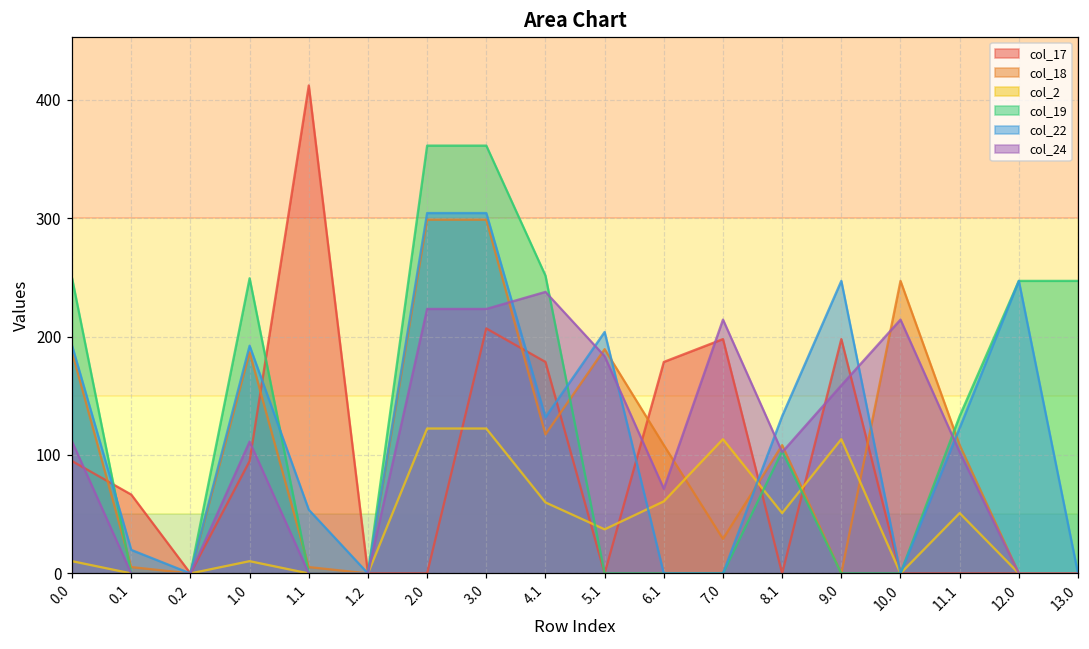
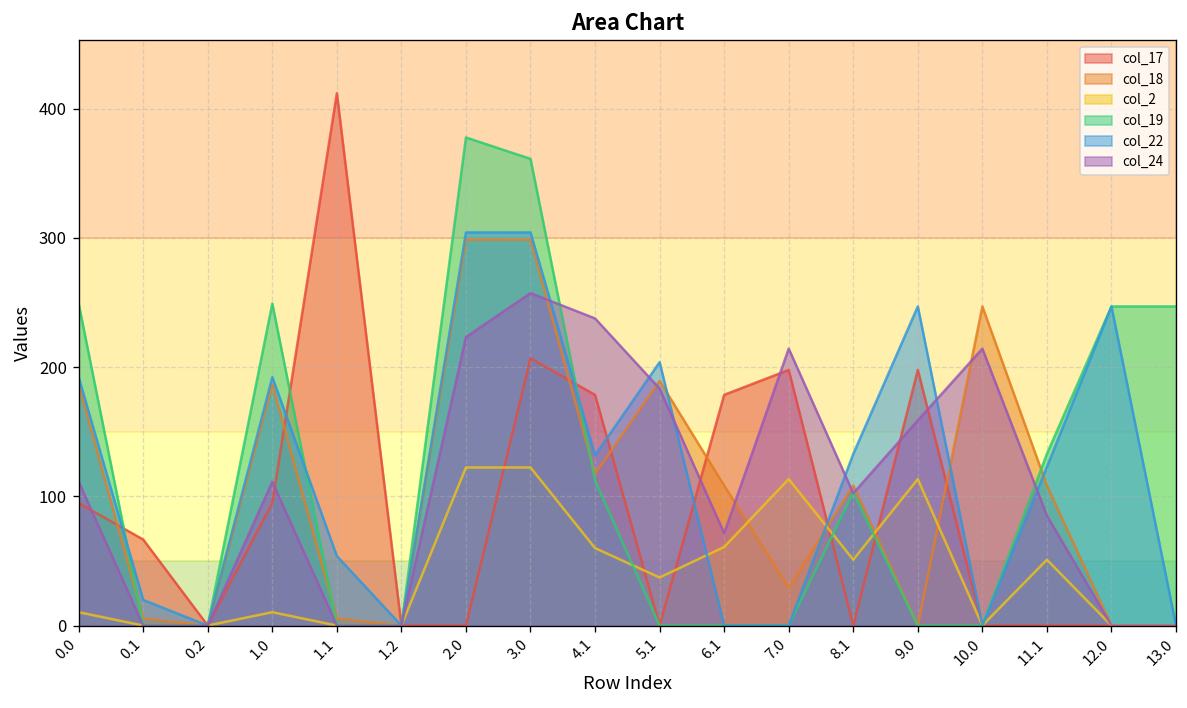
  {
    "col_19": {
      "0.0": 249,
      "1.0": 249,
-     "2.0": 361,
+     "2.0": 378,
      "3.0": 361,
-     "4.1": 251,
+     "4.1": 112,
      "11.1": 133,
      "13.0": 247
    },
    "col_22": {
      "0.0": 192,
      "0.1": 20,
      "1.0": 192,
      "1.1": 54,
      "2.0": 304,
      "3.0": 304,
      "4.1": 132,
      "5.1": 204,
      "8.1": 133,
      "9.0": 247,
      "11.1": 123
    },
    "col_24": {
      "0.0": 111,
      "1.0": 111,
      "2.0": 223,
-     "3.0": 223,
+     "3.0": 257,
      "4.1": 238,
      "5.1": 183,
      "6.1": 71,
      "7.0": 214,
      "9.0": 159,
      "10.0": 214,
-     "11.1": 102
+     "11.1": 85
    }
  }
